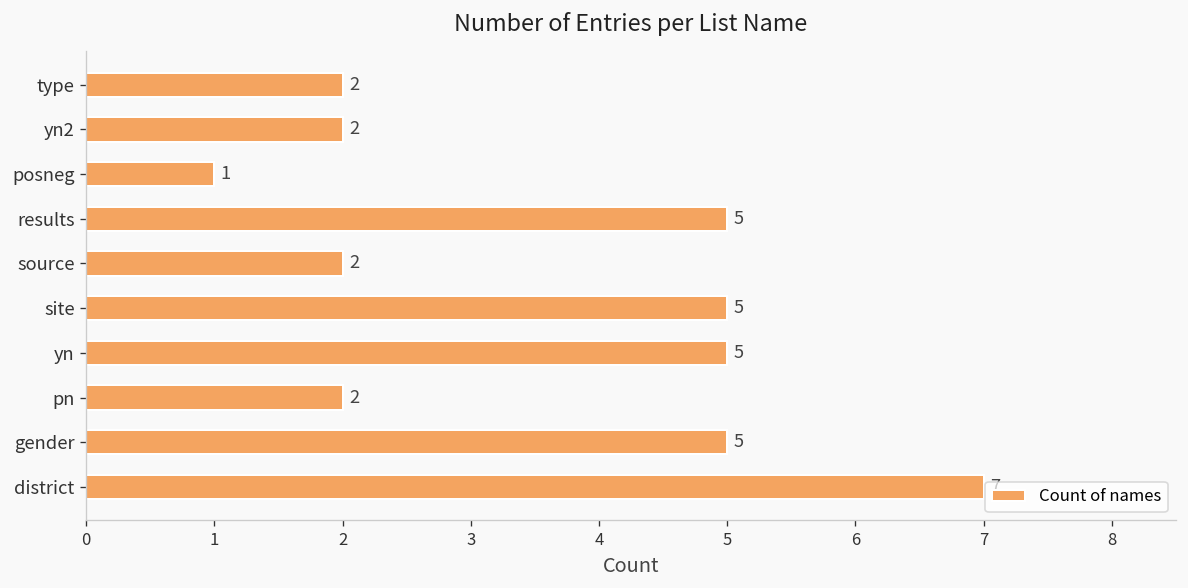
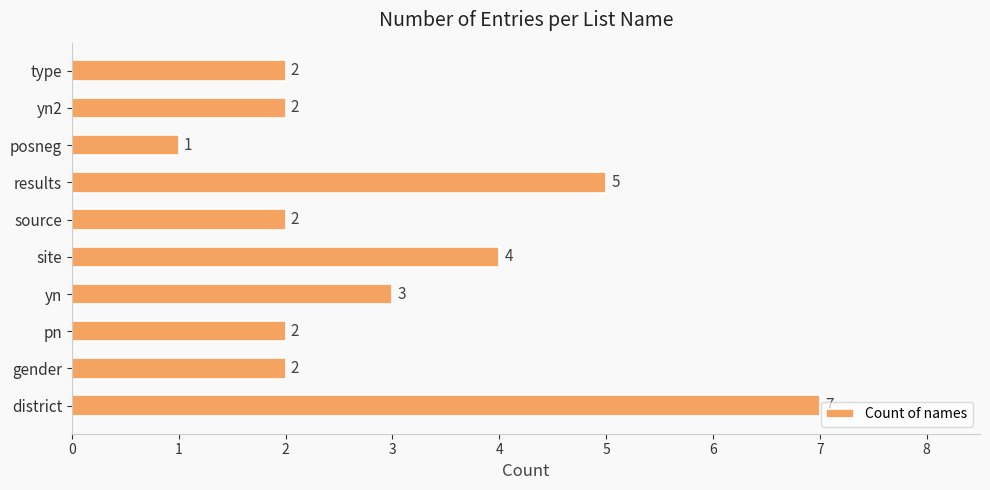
  {
    "type": 2,
    "yn2": 2,
    "posneg": 1,
    "results": 5,
    "source": 2,
-   "site": 5,
-   "yn": 5,
+   "site": 4,
+   "yn": 3,
    "pn": 2,
-   "gender": 5
+   "gender": 2
  }
